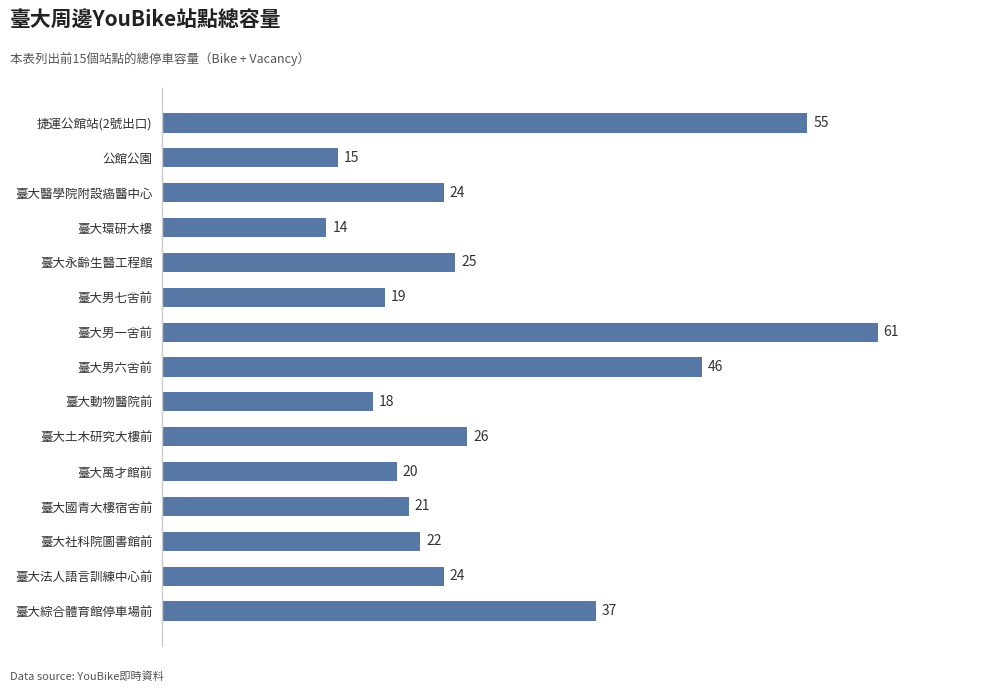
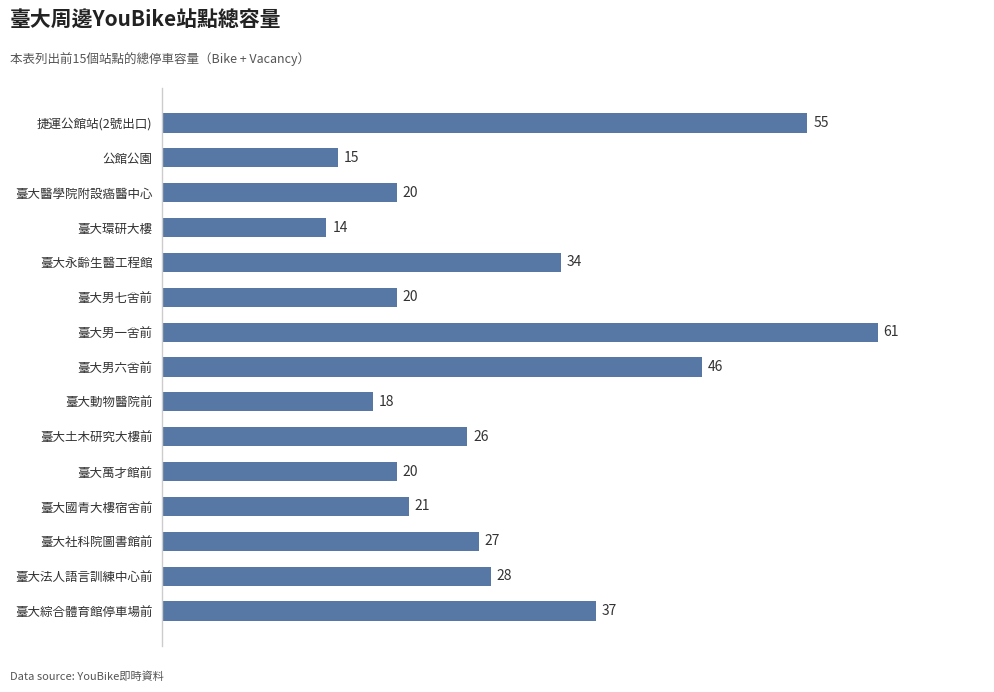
  {
    "捷運公館站(2號出口)": 55,
    "公館公園": 15,
-   "臺大醫學院附設癌醫中心": 24,
+   "臺大醫學院附設癌醫中心": 20,
    "臺大環研大樓": 14,
-   "臺大永齡生醫工程館": 25,
-   "臺大男七舍前": 19,
+   "臺大永齡生醫工程館": 34,
+   "臺大男七舍前": 20,
    "臺大男一舍前": 61,
    "臺大男六舍前": 46,
    "臺大動物醫院前": 18,
    "臺大土木研究大樓前": 26,
    "臺大萬才館前": 20,
    "臺大國青大樓宿舍前": 21,
-   "臺大社科院圖書館前": 22,
-   "臺大法人語言訓練中心前": 24,
+   "臺大社科院圖書館前": 27,
+   "臺大法人語言訓練中心前": 28,
    "臺大綜合體育館停車場前": 37
  }
